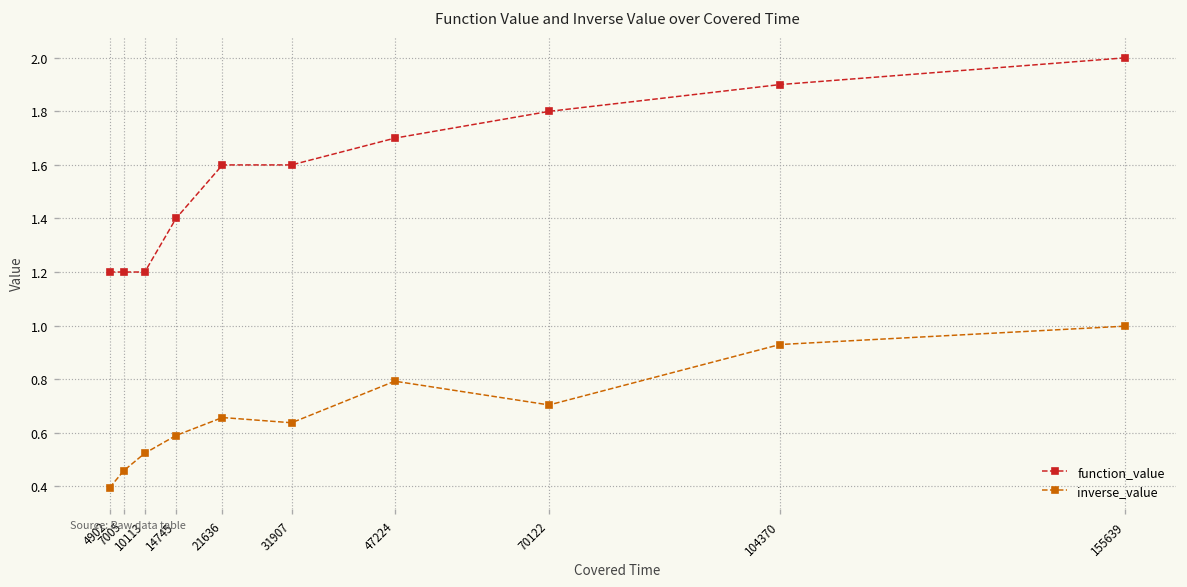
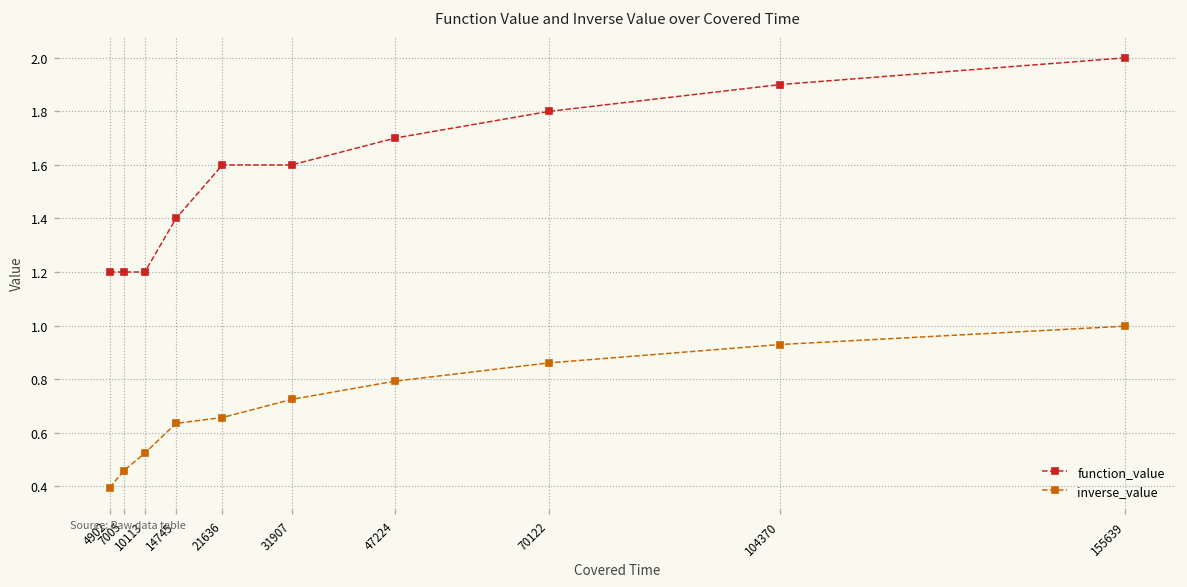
  {
    "function_value": {
      "4902": 1.20,
      "7005": 1.20,
      "10113": 1.20,
      "14745": 1.40,
      "21636": 1.60,
      "31907": 1.60,
      "47224": 1.70,
      "70122": 1.80,
      "104370": 1.90,
      "155639": 2.00
    },
    "inverse_value": {
      "4902": 0.39,
      "7005": 0.46,
      "10113": 0.52,
-     "14745": 0.59,
+     "14745": 0.63,
      "21636": 0.66,
-     "31907": 0.64,
+     "31907": 0.72,
      "47224": 0.79,
-     "70122": 0.70,
+     "70122": 0.86,
      "104370": 0.93,
      "155639": 1.00
    }
  }
